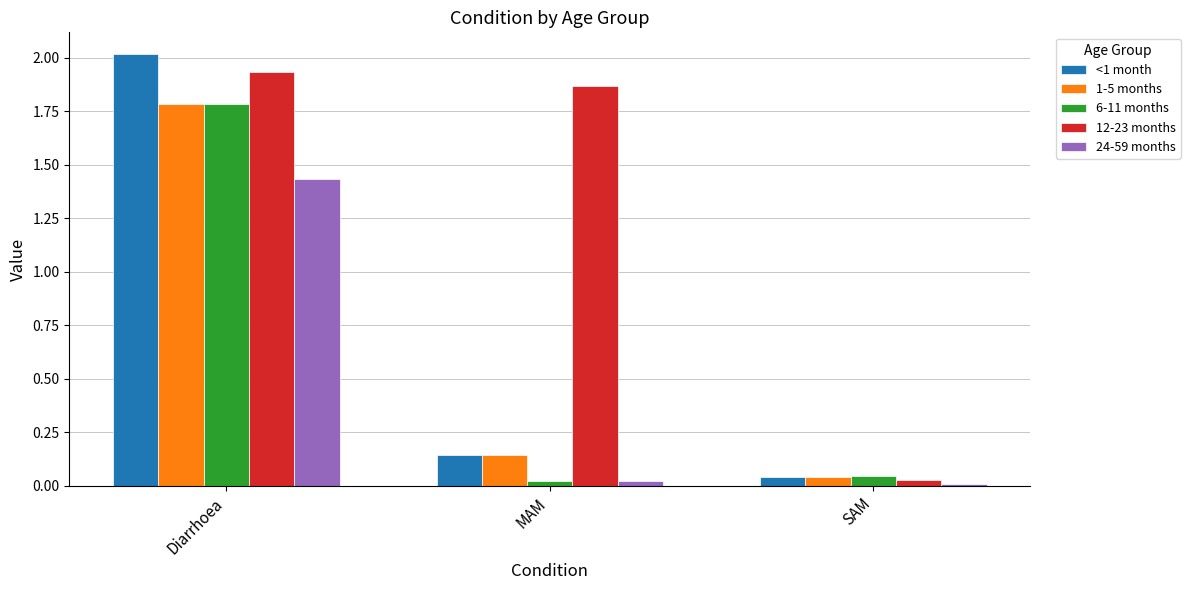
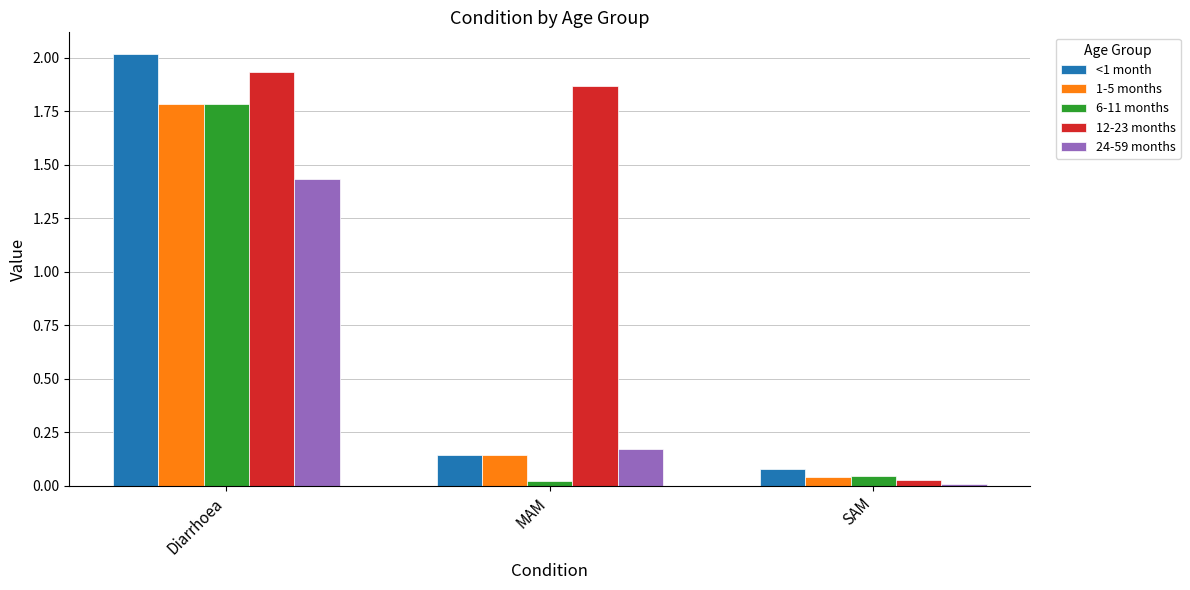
  {
    "<1 month": {
      "Diarrhoea": 2.02,
      "MAM": 0.14,
-     "SAM": 0.04
+     "SAM": 0.08
    },
    "1-5 months": {
      "Diarrhoea": 1.78,
      "MAM": 0.14,
      "SAM": 0.04
    },
    "6-11 months": {
      "Diarrhoea": 1.78,
      "MAM": 0.02,
      "SAM": 0.05
    },
    "12-23 months": {
      "Diarrhoea": 1.93,
      "MAM": 1.87,
      "SAM": 0.03
    },
    "24-59 months": {
      "Diarrhoea": 1.43,
-     "MAM": 0.02
+     "MAM": 0.17
    }
  }
